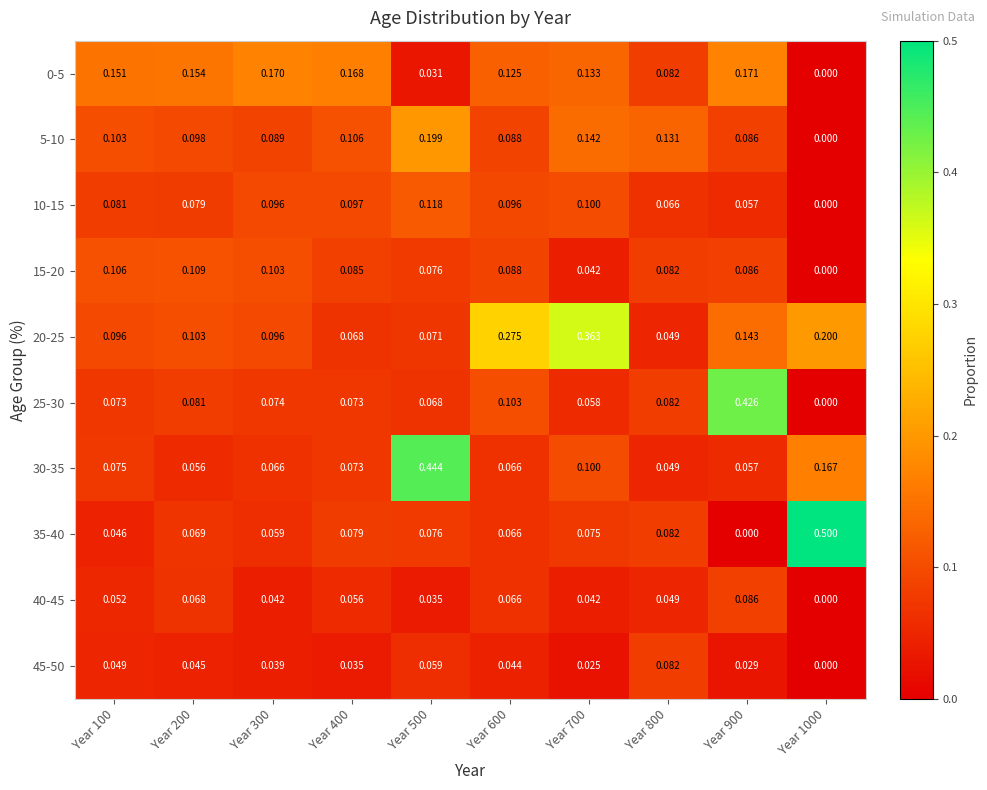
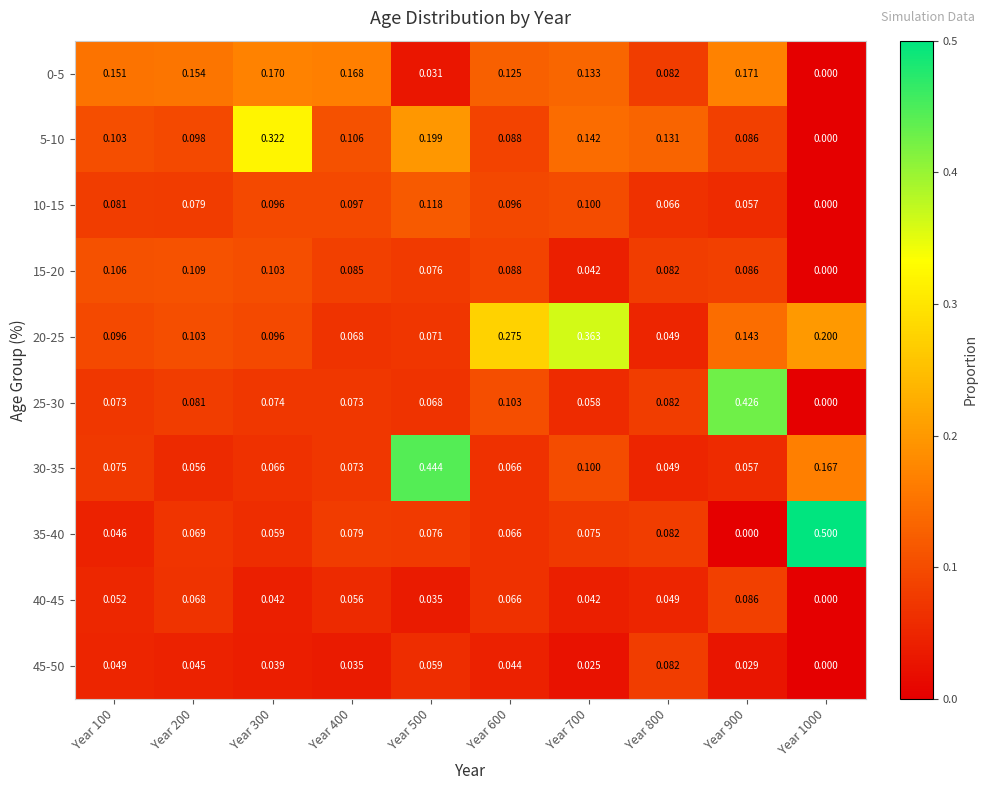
  {
    "0-5": {
      "Year 100": 0.151,
      "Year 200": 0.154,
      "Year 300": 0.170,
      "Year 400": 0.168,
      "Year 500": 0.031,
      "Year 600": 0.125,
      "Year 700": 0.133,
      "Year 800": 0.082,
      "Year 900": 0.171,
      "Year 1000": 0.000
    },
    "5-10": {
      "Year 100": 0.103,
      "Year 200": 0.098,
-     "Year 300": 0.089,
+     "Year 300": 0.322,
      "Year 400": 0.106,
      "Year 500": 0.199,
      "Year 600": 0.088,
      "Year 700": 0.142,
      "Year 800": 0.131,
      "Year 900": 0.086,
      "Year 1000": 0.000
    },
    "10-15": {
      "Year 100": 0.081,
      "Year 200": 0.079,
      "Year 300": 0.096,
      "Year 400": 0.097,
      "Year 500": 0.118,
      "Year 600": 0.096,
      "Year 700": 0.100,
      "Year 800": 0.066,
      "Year 900": 0.057,
      "Year 1000": 0.000
    },
    "15-20": {
      "Year 100": 0.106,
      "Year 200": 0.109,
      "Year 300": 0.103,
      "Year 400": 0.085,
      "Year 500": 0.076,
      "Year 600": 0.088,
      "Year 700": 0.042,
      "Year 800": 0.082,
      "Year 900": 0.086,
      "Year 1000": 0.000
    },
    "20-25": {
      "Year 100": 0.096,
      "Year 200": 0.103,
      "Year 300": 0.096,
      "Year 400": 0.068,
      "Year 500": 0.071,
      "Year 600": 0.275,
      "Year 700": 0.363,
      "Year 800": 0.049,
      "Year 900": 0.143,
      "Year 1000": 0.200
    },
    "25-30": {
      "Year 100": 0.073,
      "Year 200": 0.081,
      "Year 300": 0.074,
      "Year 400": 0.073,
      "Year 500": 0.068,
      "Year 600": 0.103,
      "Year 700": 0.058,
      "Year 800": 0.082,
      "Year 900": 0.426,
      "Year 1000": 0.000
    },
    "30-35": {
      "Year 100": 0.075,
      "Year 200": 0.056,
      "Year 300": 0.066,
      "Year 400": 0.073,
      "Year 500": 0.444,
      "Year 600": 0.066,
      "Year 700": 0.100,
      "Year 800": 0.049,
      "Year 900": 0.057,
      "Year 1000": 0.167
    },
    "35-40": {
      "Year 100": 0.046,
      "Year 200": 0.069,
      "Year 300": 0.059,
      "Year 400": 0.079,
      "Year 500": 0.076,
      "Year 600": 0.066,
      "Year 700": 0.075,
      "Year 800": 0.082,
      "Year 900": 0.000,
      "Year 1000": 0.500
    },
    "40-45": {
      "Year 100": 0.052,
      "Year 200": 0.068,
      "Year 300": 0.042,
      "Year 400": 0.056,
      "Year 500": 0.035,
      "Year 600": 0.066,
      "Year 700": 0.042,
      "Year 800": 0.049,
      "Year 900": 0.086,
      "Year 1000": 0.000
    },
    "45-50": {
      "Year 100": 0.049,
      "Year 200": 0.045,
      "Year 300": 0.039,
      "Year 400": 0.035,
      "Year 500": 0.059,
      "Year 600": 0.044,
      "Year 700": 0.025,
      "Year 800": 0.082,
      "Year 900": 0.029,
      "Year 1000": 0.000
    }
  }
